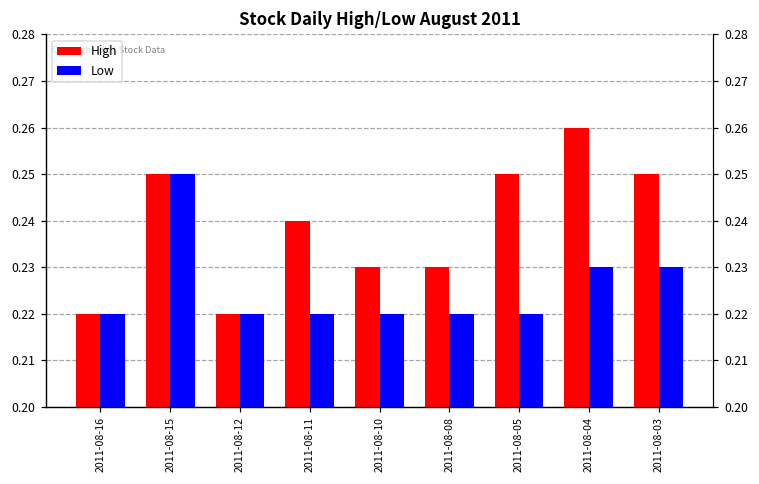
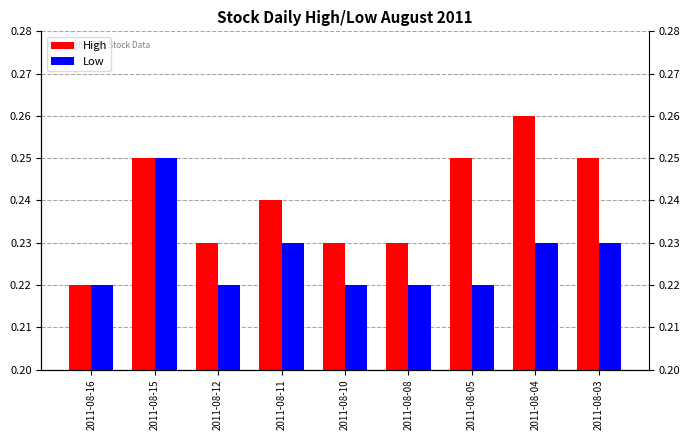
  {
    "High": {
      "2011-08-16": 0.22,
      "2011-08-15": 0.25,
-     "2011-08-12": 0.22,
+     "2011-08-12": 0.23,
      "2011-08-11": 0.24,
      "2011-08-10": 0.23,
      "2011-08-08": 0.23,
      "2011-08-05": 0.25,
      "2011-08-04": 0.26,
      "2011-08-03": 0.25
    },
    "Low": {
      "2011-08-16": 0.22,
      "2011-08-15": 0.25,
      "2011-08-12": 0.22,
-     "2011-08-11": 0.22,
+     "2011-08-11": 0.23,
      "2011-08-10": 0.22,
      "2011-08-08": 0.22,
      "2011-08-05": 0.22,
      "2011-08-04": 0.23,
      "2011-08-03": 0.23
    }
  }
